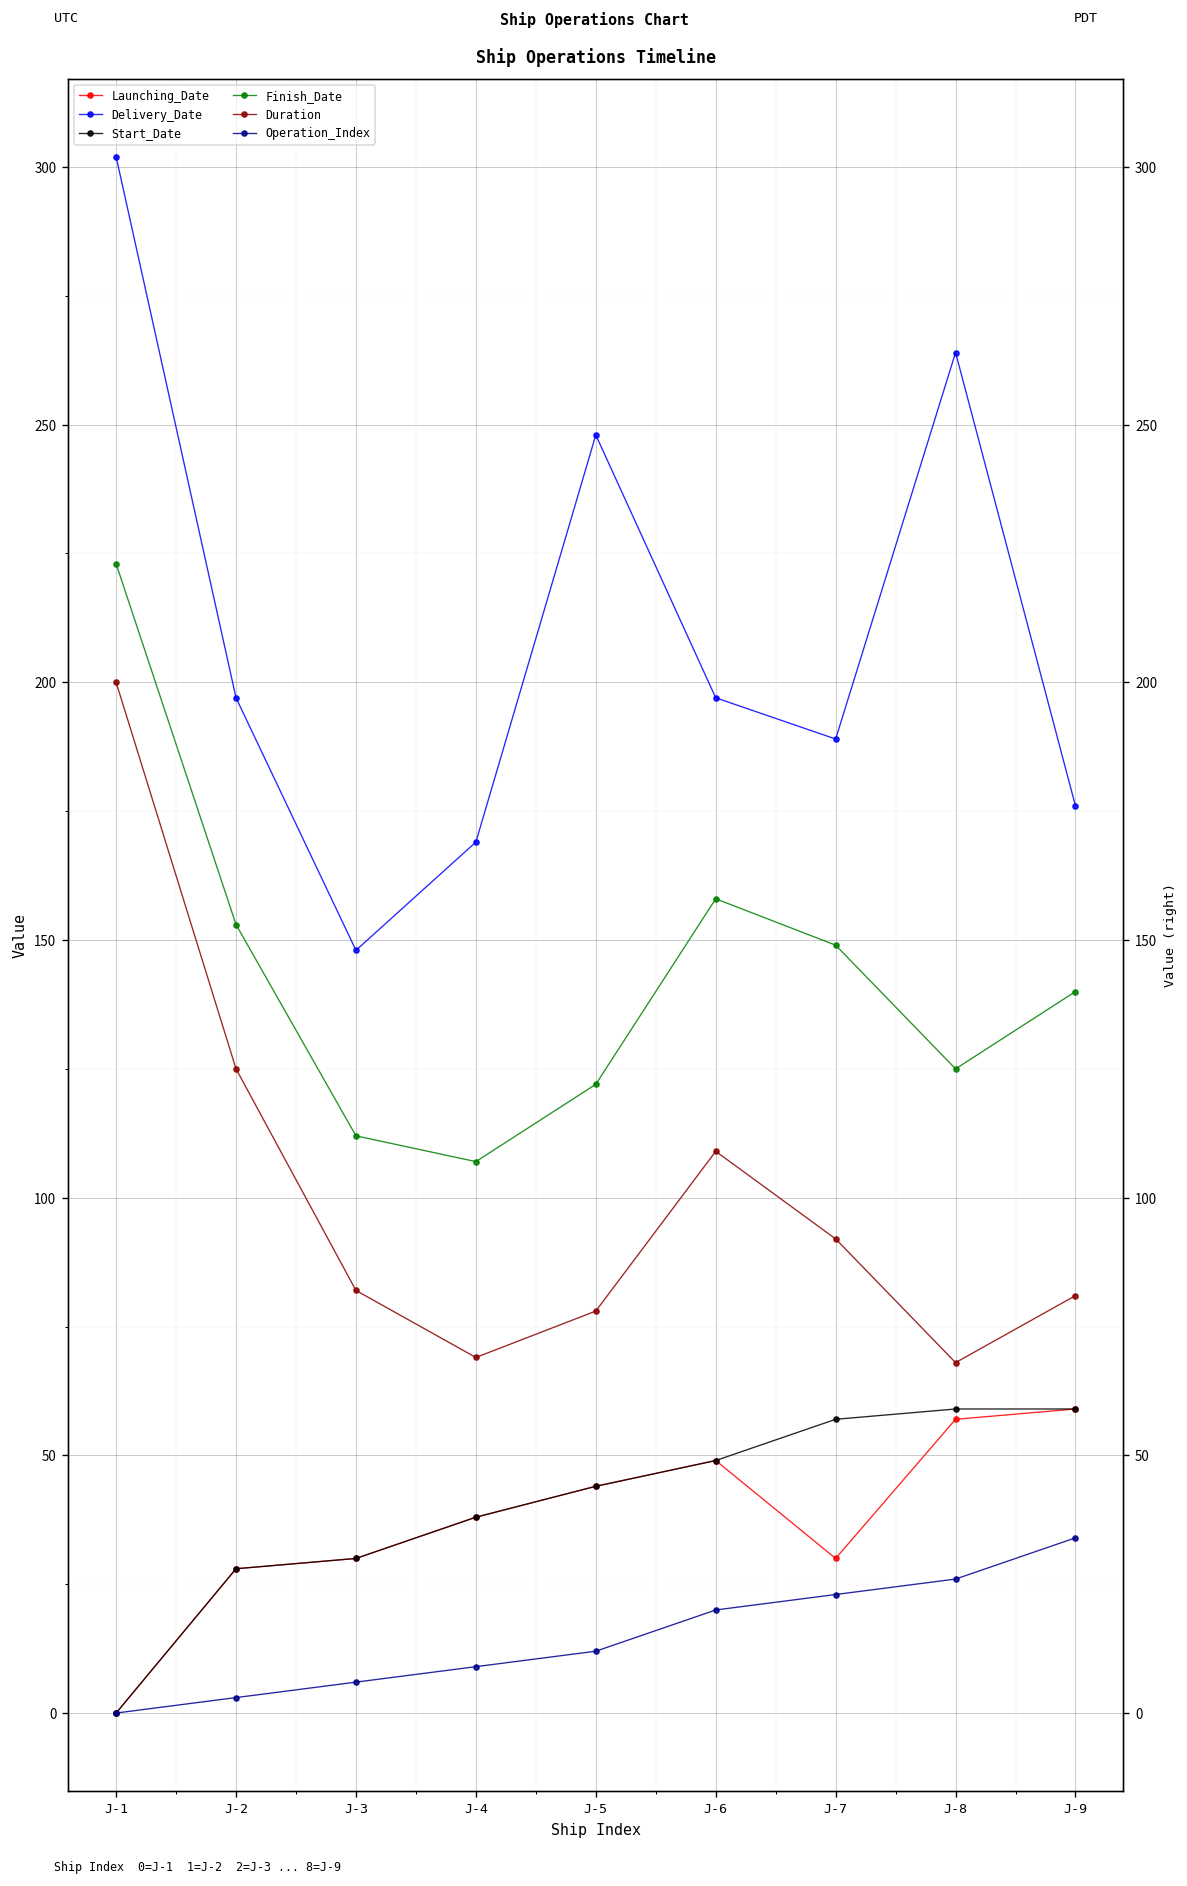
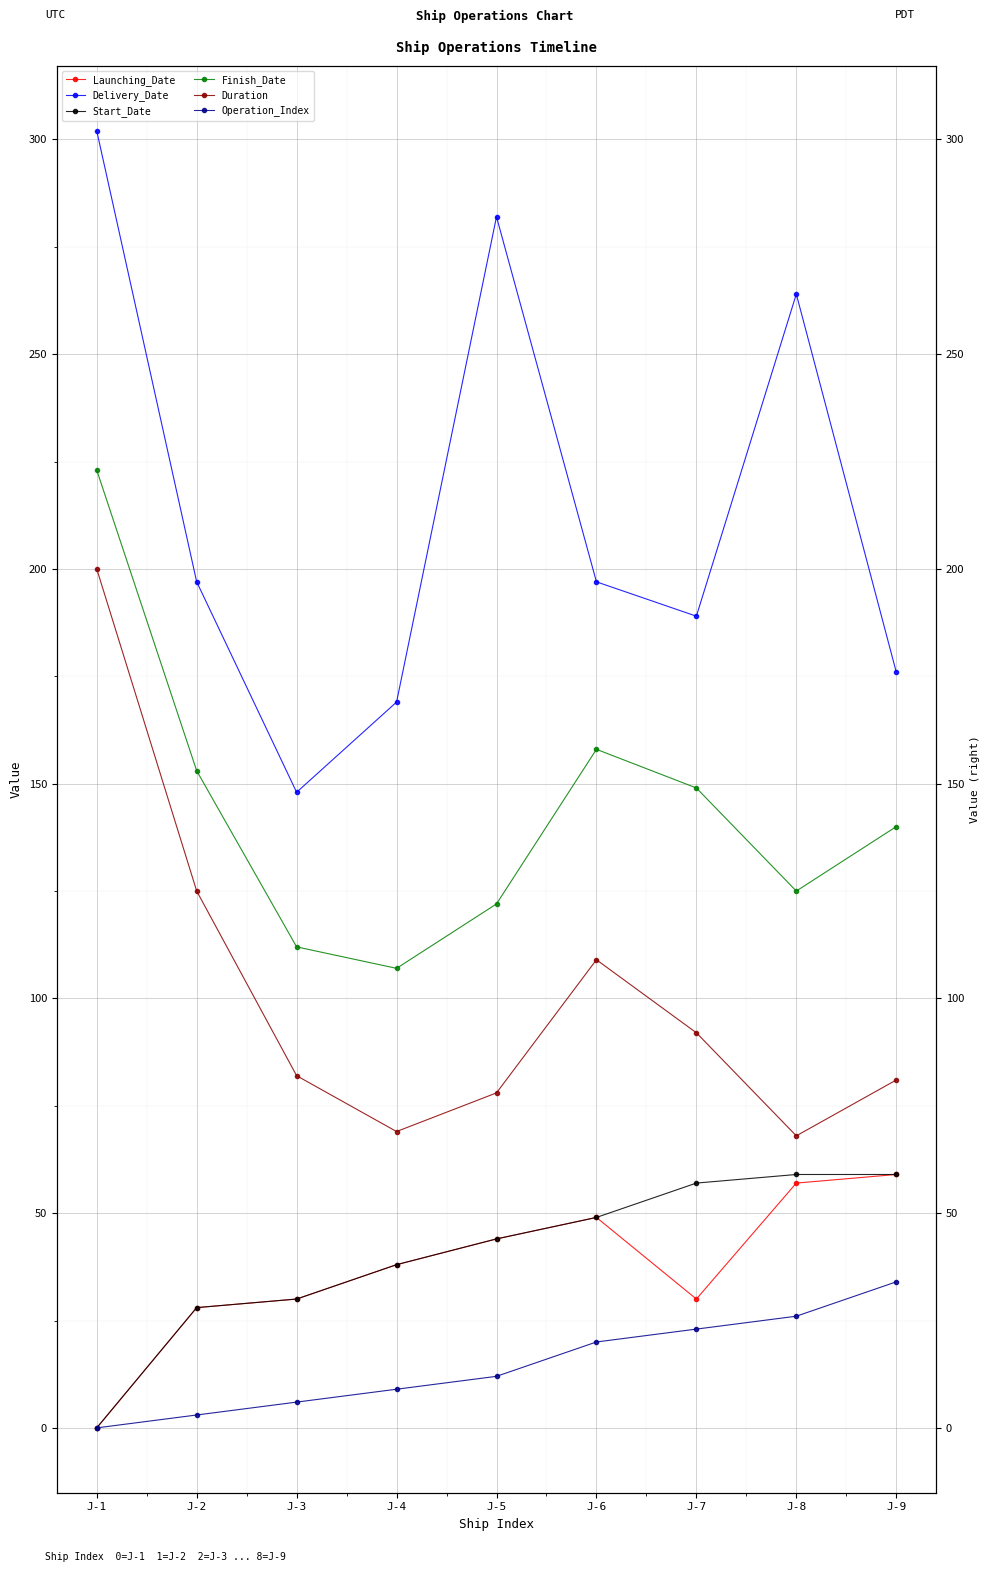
  {
    "Launching_Date": {
      "J-7": 30,
      "J-8": 57
    },
    "Delivery_Date": {
      "J-1": 302,
      "J-2": 197,
      "J-3": 148,
      "J-4": 169,
-     "J-5": 248,
+     "J-5": 282,
      "J-6": 197,
      "J-7": 189,
      "J-8": 264,
      "J-9": 176
    },
    "Start_Date": {
      "J-7": 57,
      "J-8": 59
    },
    "Finish_Date": {
      "J-1": 223,
      "J-2": 153,
      "J-3": 112,
      "J-4": 107,
      "J-5": 122,
      "J-6": 158,
      "J-7": 149,
      "J-8": 125,
      "J-9": 140
    },
    "Duration": {
      "J-1": 200,
      "J-2": 125,
      "J-3": 82,
      "J-4": 69,
      "J-5": 78,
      "J-6": 109,
      "J-7": 92,
      "J-8": 68,
      "J-9": 81
    },
    "Operation_Index": {
      "J-2": 3,
      "J-3": 6,
      "J-4": 9,
      "J-5": 12,
      "J-6": 20,
      "J-7": 23,
      "J-8": 26,
      "J-9": 34
    }
  }
